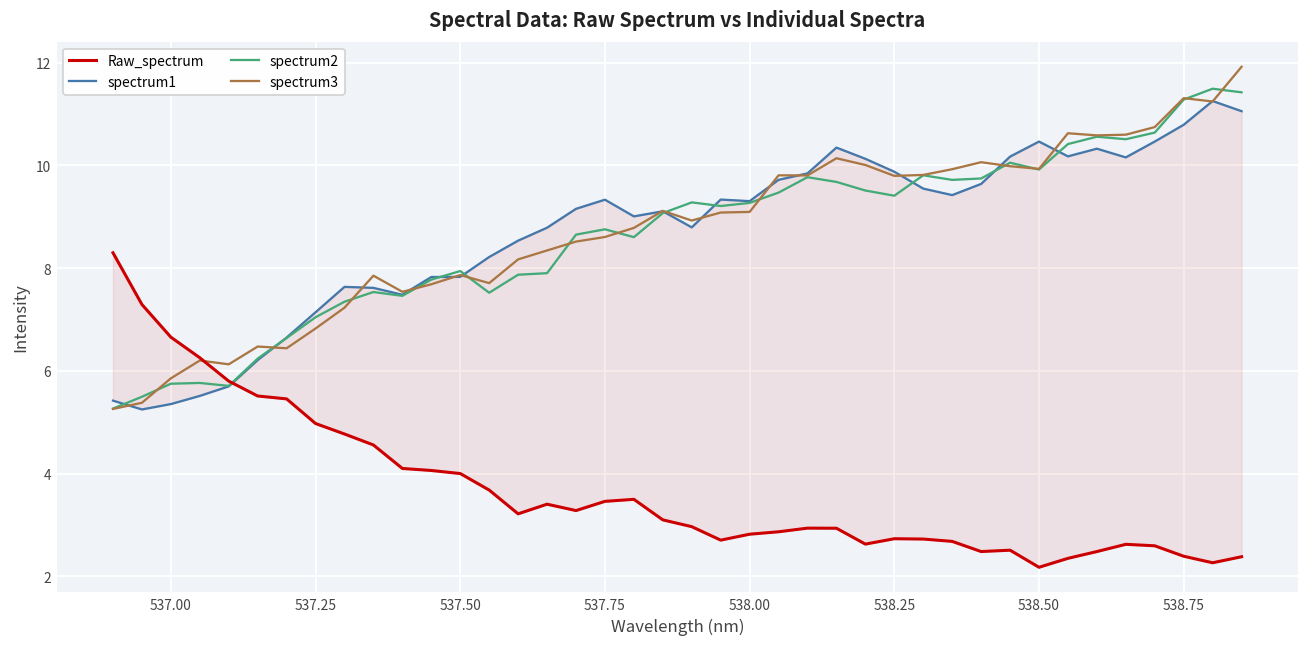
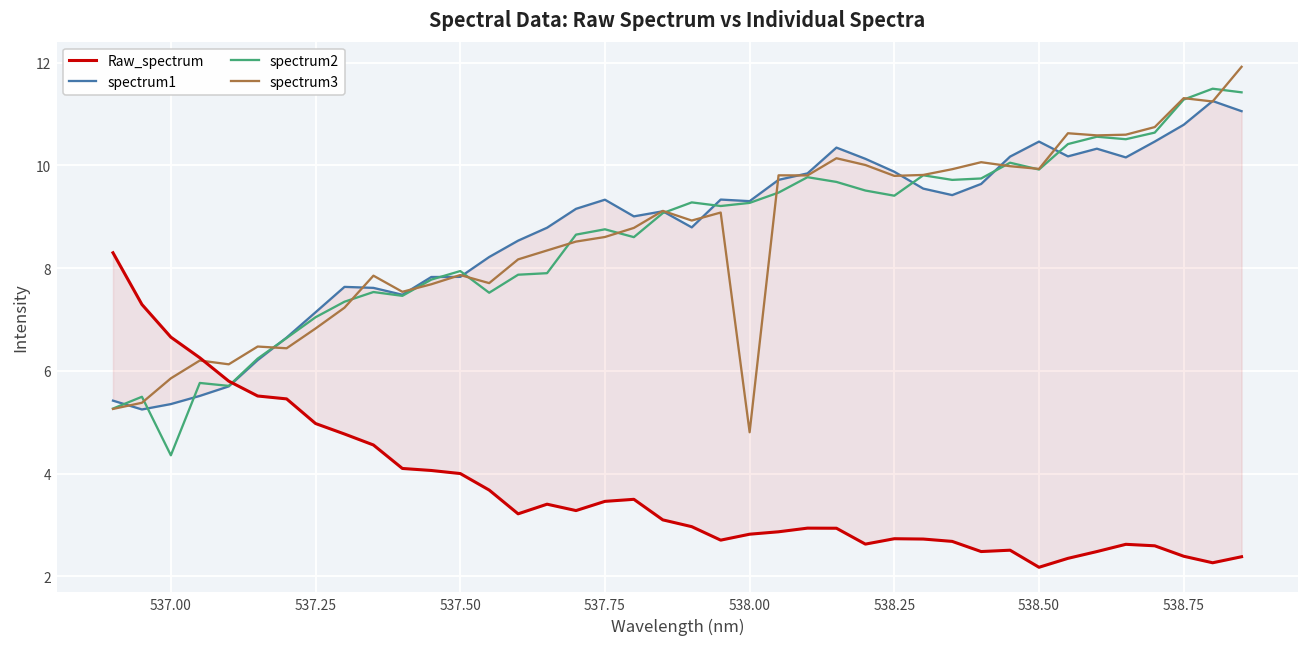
  {
    "spectrum1": {
      "537.00": 5.4
    },
    "spectrum2": {
-     "537.00": 5.8,
+     "537.00": 4.4,
      "537.25": 7.0,
      "537.50": 7.9,
      "537.75": 8.8,
      "538.25": 9.4
    },
    "spectrum3": {
      "537.00": 5.9,
      "537.25": 6.8,
      "537.75": 8.6,
-     "538.00": 9.1,
+     "538.00": 4.8,
      "538.25": 9.8
    }
  }
